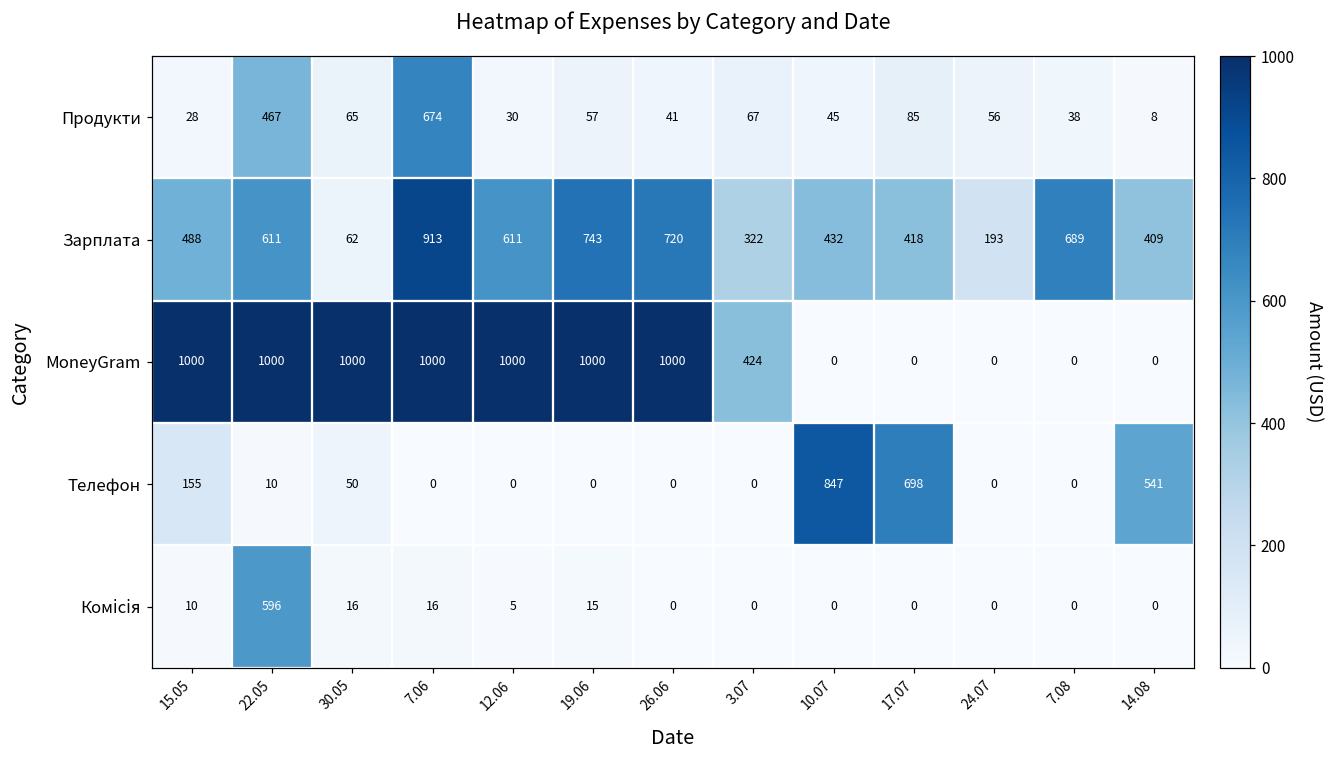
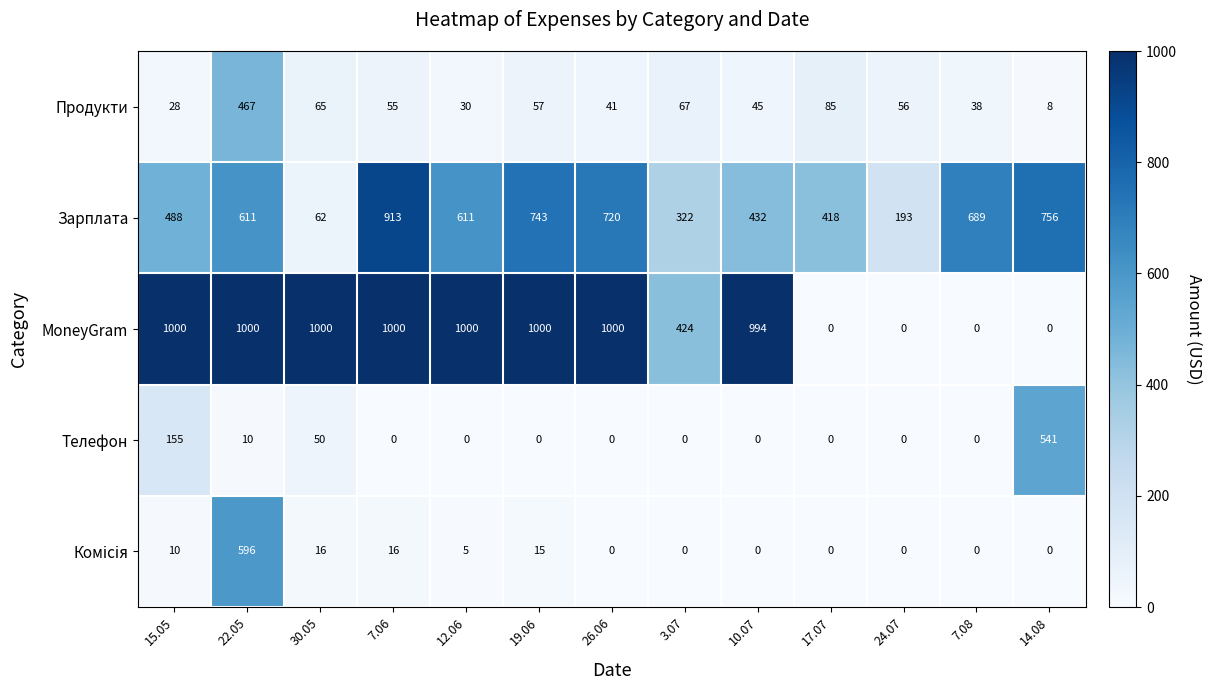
  {
    "Продукти": {
      "15.05": 28,
      "22.05": 467,
      "30.05": 65,
-     "7.06": 674,
+     "7.06": 55,
      "12.06": 30,
      "19.06": 57,
      "26.06": 41,
      "3.07": 67,
      "10.07": 45,
      "17.07": 85,
      "24.07": 56,
      "7.08": 38,
      "14.08": 8
    },
    "Зарплата": {
      "15.05": 488,
      "22.05": 611,
      "30.05": 62,
      "7.06": 913,
      "12.06": 611,
      "19.06": 743,
      "26.06": 720,
      "3.07": 322,
      "10.07": 432,
      "17.07": 418,
      "24.07": 193,
      "7.08": 689,
-     "14.08": 409
+     "14.08": 756
    },
    "MoneyGram": {
      "15.05": 1000,
      "22.05": 1000,
      "30.05": 1000,
      "7.06": 1000,
      "12.06": 1000,
      "19.06": 1000,
      "26.06": 1000,
      "3.07": 424,
-     "10.07": 0,
+     "10.07": 994,
      "17.07": 0,
      "24.07": 0,
      "7.08": 0,
      "14.08": 0
    },
    "Телефон": {
      "15.05": 155,
      "22.05": 10,
      "30.05": 50,
      "7.06": 0,
      "12.06": 0,
      "19.06": 0,
      "26.06": 0,
      "3.07": 0,
-     "10.07": 847,
-     "17.07": 698,
+     "10.07": 0,
+     "17.07": 0,
      "24.07": 0,
      "7.08": 0,
      "14.08": 541
    },
    "Комісія": {
      "15.05": 10,
      "22.05": 596,
      "30.05": 16,
      "7.06": 16,
      "12.06": 5,
      "19.06": 15,
      "26.06": 0,
      "3.07": 0,
      "10.07": 0,
      "17.07": 0,
      "24.07": 0,
      "7.08": 0,
      "14.08": 0
    }
  }
